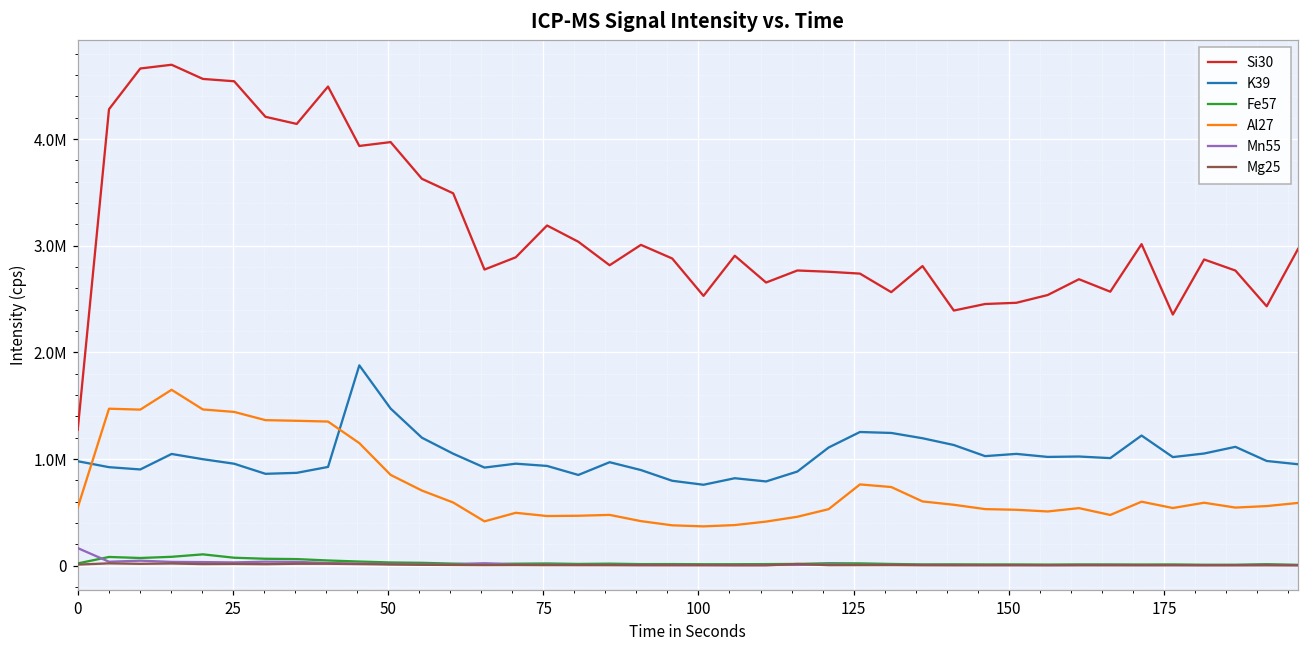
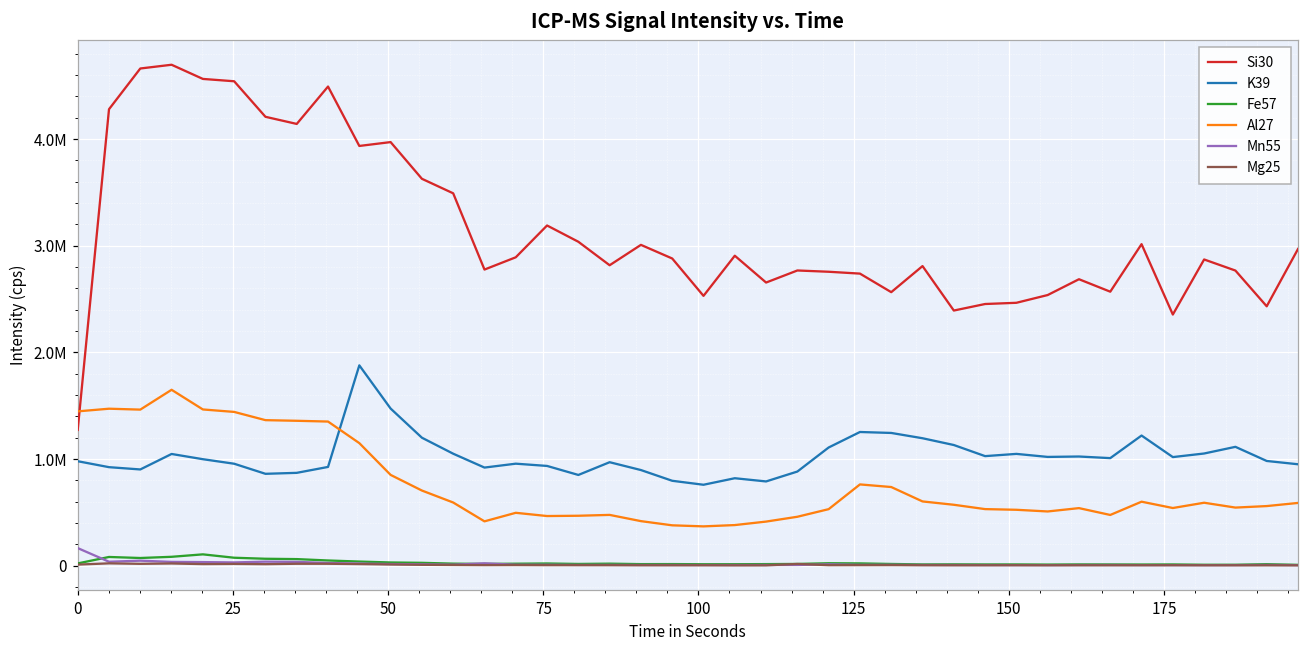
  {
    "Si30": {
      "0": 1300000
    },
    "K39": {
      "0": 1000000
    },
    "Al27": {
-     "0": 500000
+     "0": 1400000
    },
    "Mn55": {
      "0": 200000
    }
  }
